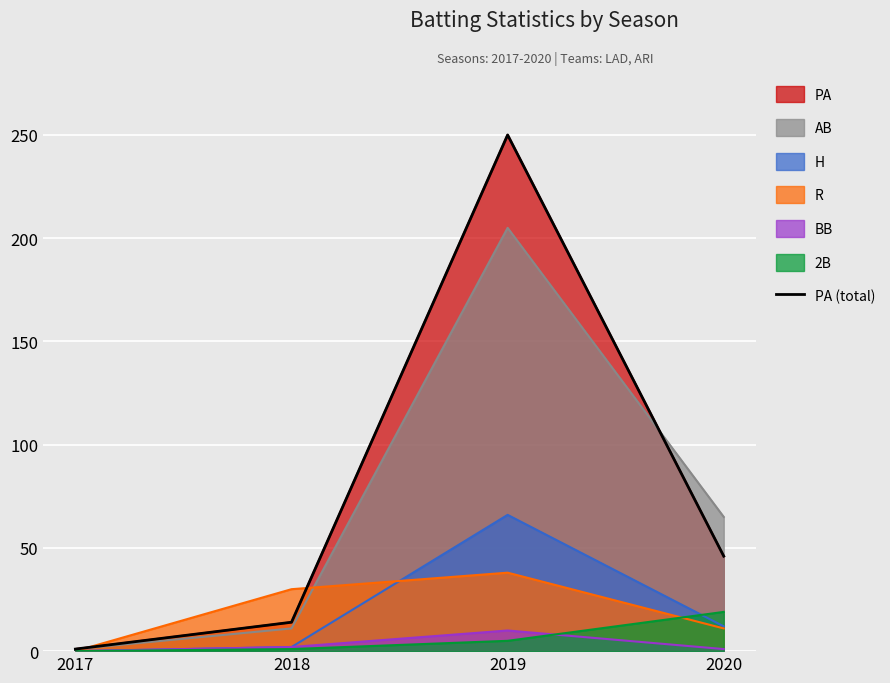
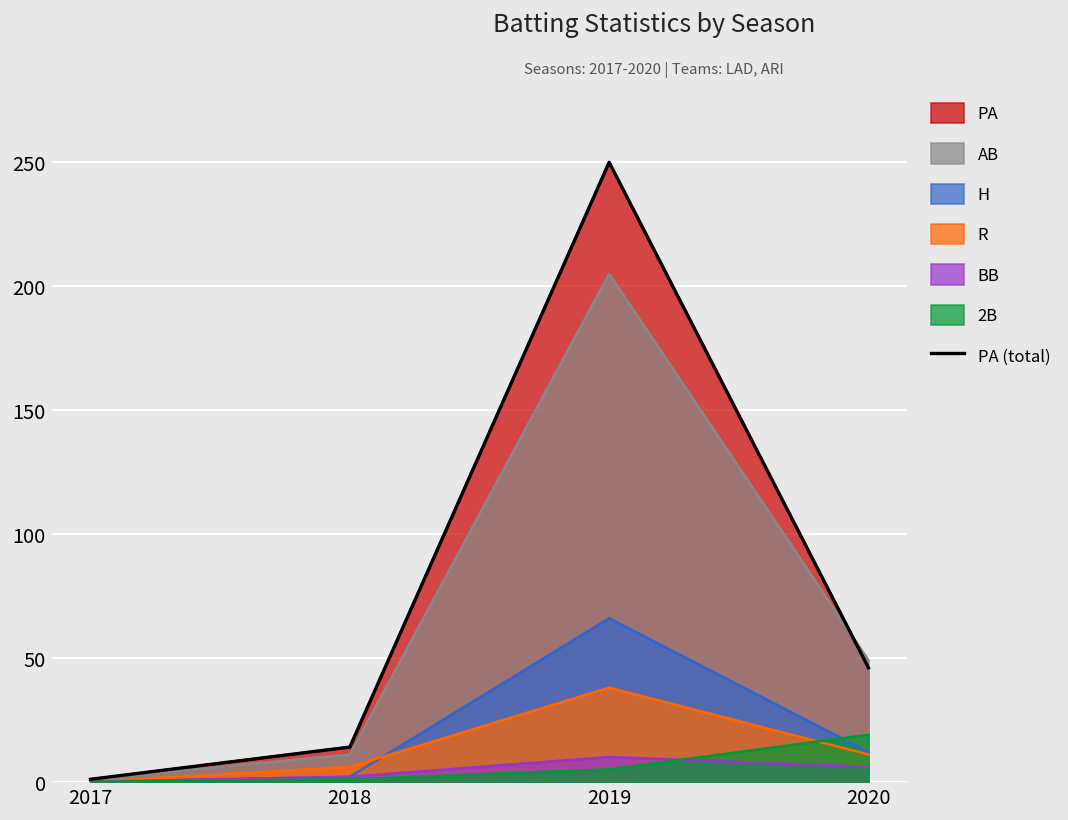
  {
    "PA": {
      "2018": 14,
      "2019": 250,
      "2020": 46
    },
    "AB": {
      "2018": 11,
      "2019": 205,
-     "2020": 65
+     "2020": 49
    },
    "H": {
      "2019": 66
    },
    "R": {
-     "2018": 30,
+     "2018": 6,
      "2019": 38
    },
    "BB": {
      "2019": 10,
-     "2020": 1
+     "2020": 6
    },
    "2B": {
      "2019": 5,
      "2020": 19
    }
  }
